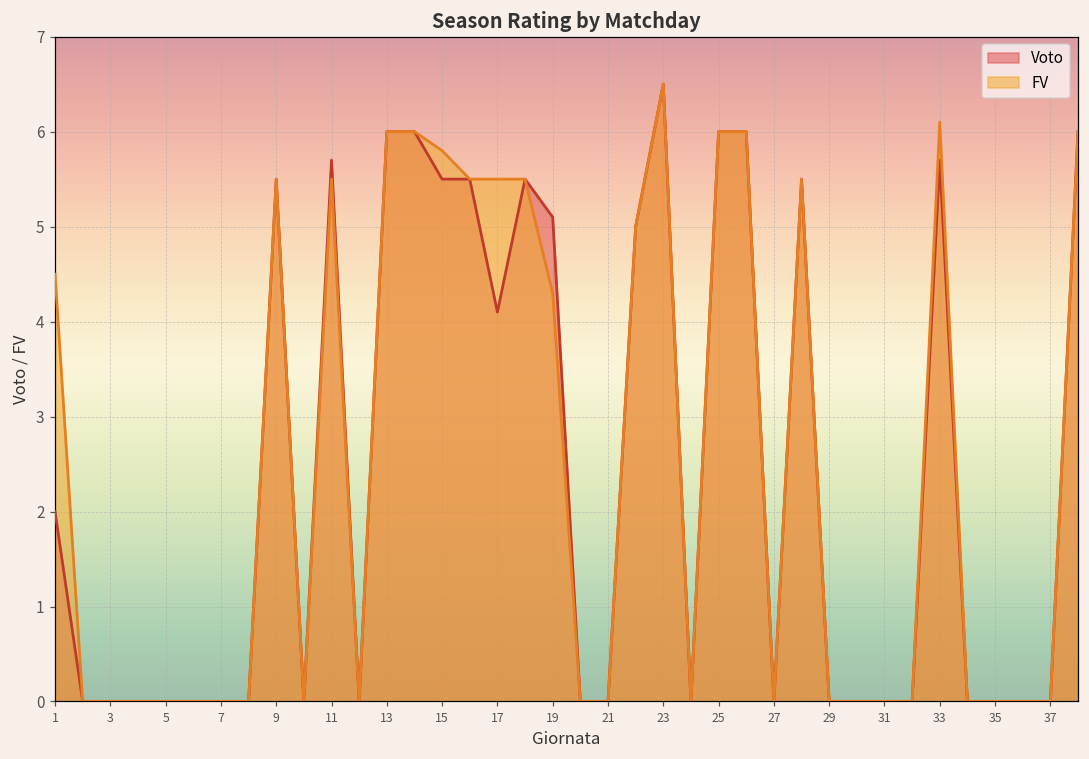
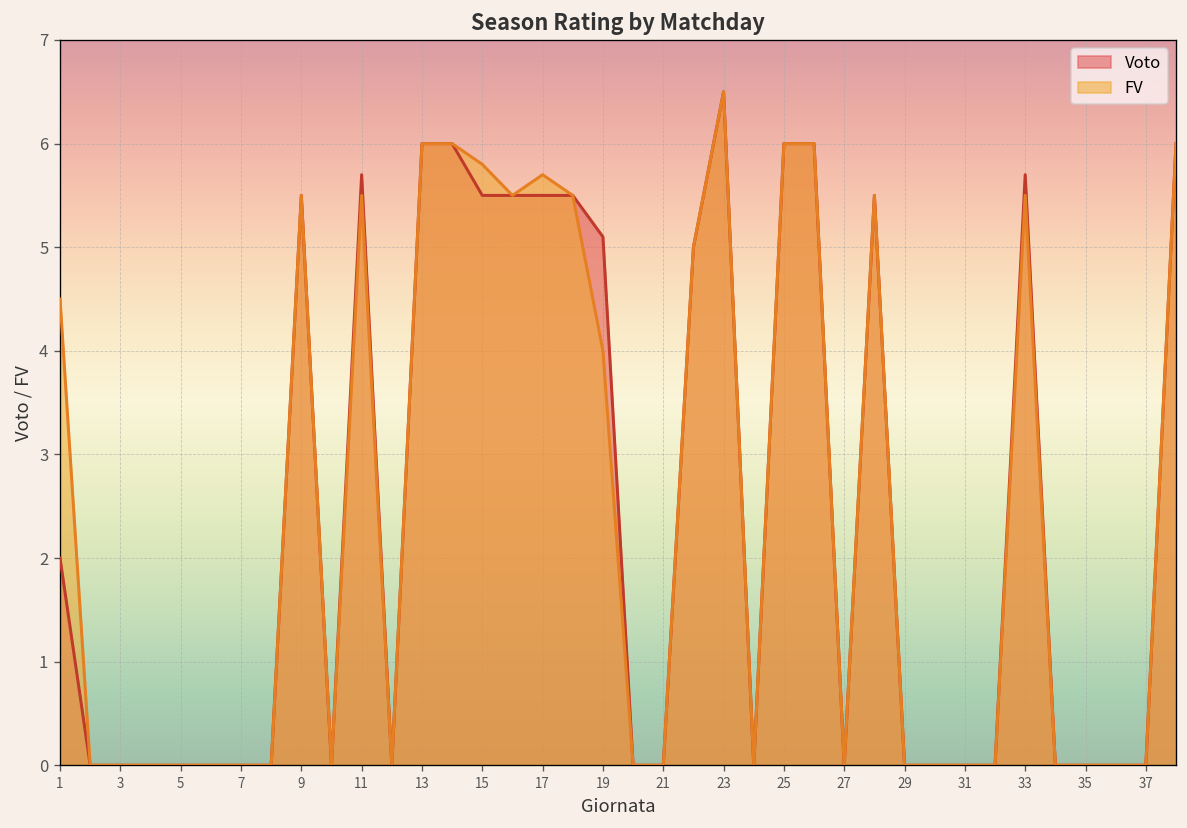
  {
    "Voto": {
      "1": 2.0,
      "11": 5.7,
      "15": 5.5,
-     "17": 4.1,
+     "17": 5.5,
      "19": 5.1,
      "33": 5.7
    },
    "FV": {
      "1": 4.5,
      "11": 5.5,
      "15": 5.8,
-     "17": 5.5,
-     "19": 4.3,
-     "33": 6.1
+     "17": 5.7,
+     "19": 4.0,
+     "33": 5.5
    }
  }
